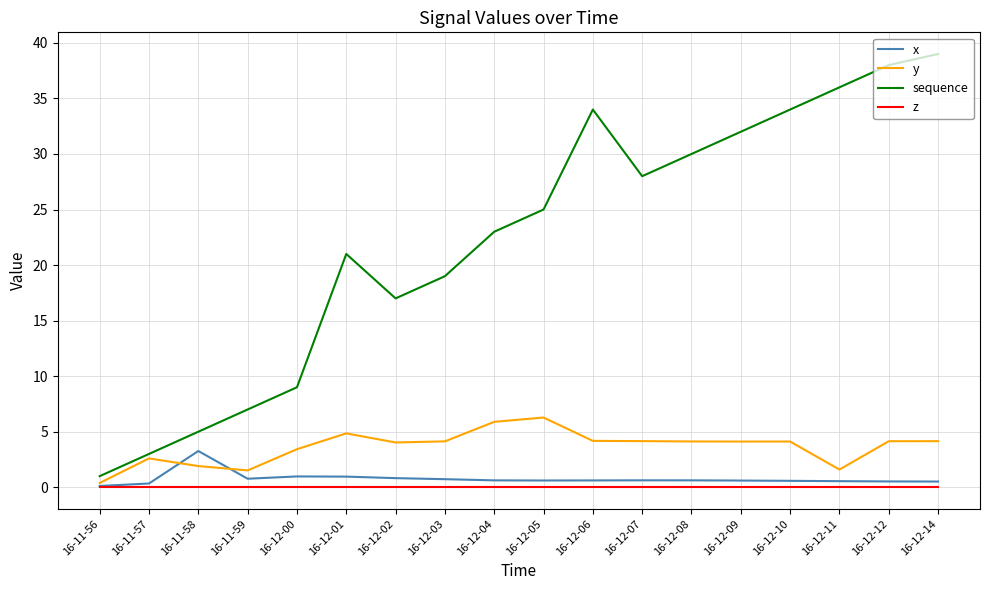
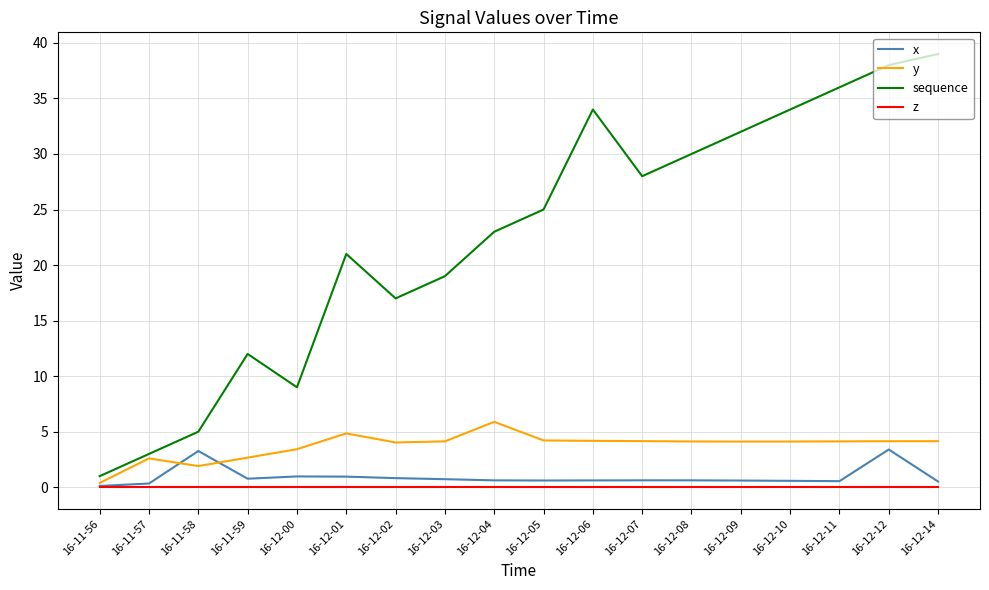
  {
    "x": {
      "16-11-57": 0.3,
      "16-11-58": 3.3,
      "16-11-59": 0.8,
      "16-12-00": 1.0,
      "16-12-01": 1.0,
      "16-12-02": 0.8,
      "16-12-03": 0.7,
      "16-12-04": 0.6,
      "16-12-05": 0.6,
      "16-12-06": 0.6,
      "16-12-07": 0.6,
      "16-12-08": 0.6,
      "16-12-09": 0.6,
      "16-12-10": 0.6,
      "16-12-11": 0.5,
-     "16-12-12": 0.5,
+     "16-12-12": 3.4,
      "16-12-14": 0.5
    },
    "y": {
      "16-11-56": 0.4,
      "16-11-57": 2.6,
      "16-11-58": 1.9,
-     "16-11-59": 1.5,
+     "16-11-59": 2.7,
      "16-12-00": 3.4,
      "16-12-01": 4.8,
      "16-12-02": 4.0,
      "16-12-03": 4.1,
      "16-12-04": 5.9,
-     "16-12-05": 6.3,
+     "16-12-05": 4.2,
      "16-12-06": 4.2,
      "16-12-07": 4.2,
      "16-12-08": 4.1,
      "16-12-09": 4.1,
      "16-12-10": 4.1,
-     "16-12-11": 1.6,
+     "16-12-11": 4.1,
      "16-12-12": 4.1,
      "16-12-14": 4.1
    },
    "sequence": {
      "16-11-56": 1,
      "16-11-57": 3,
      "16-11-58": 5,
-     "16-11-59": 7,
+     "16-11-59": 12,
      "16-12-00": 9,
      "16-12-01": 21,
      "16-12-02": 17,
      "16-12-03": 19,
      "16-12-04": 23,
      "16-12-05": 25,
      "16-12-06": 34,
      "16-12-07": 28,
      "16-12-08": 30,
      "16-12-09": 32,
      "16-12-10": 34,
      "16-12-11": 36
    },
    "z": {
      "16-11-57": 0.0,
      "16-11-58": 0.0,
      "16-11-59": 0.0,
      "16-12-00": 0.0,
      "16-12-01": 0.0,
      "16-12-02": 0.0,
      "16-12-03": 0.0,
      "16-12-04": 0.0,
      "16-12-05": 0.0,
      "16-12-06": 0.0,
      "16-12-07": 0.0,
      "16-12-08": 0.0,
      "16-12-09": 0.0,
      "16-12-10": 0.0,
      "16-12-11": 0.0,
      "16-12-12": 0.0,
      "16-12-14": 0.0
    }
  }
